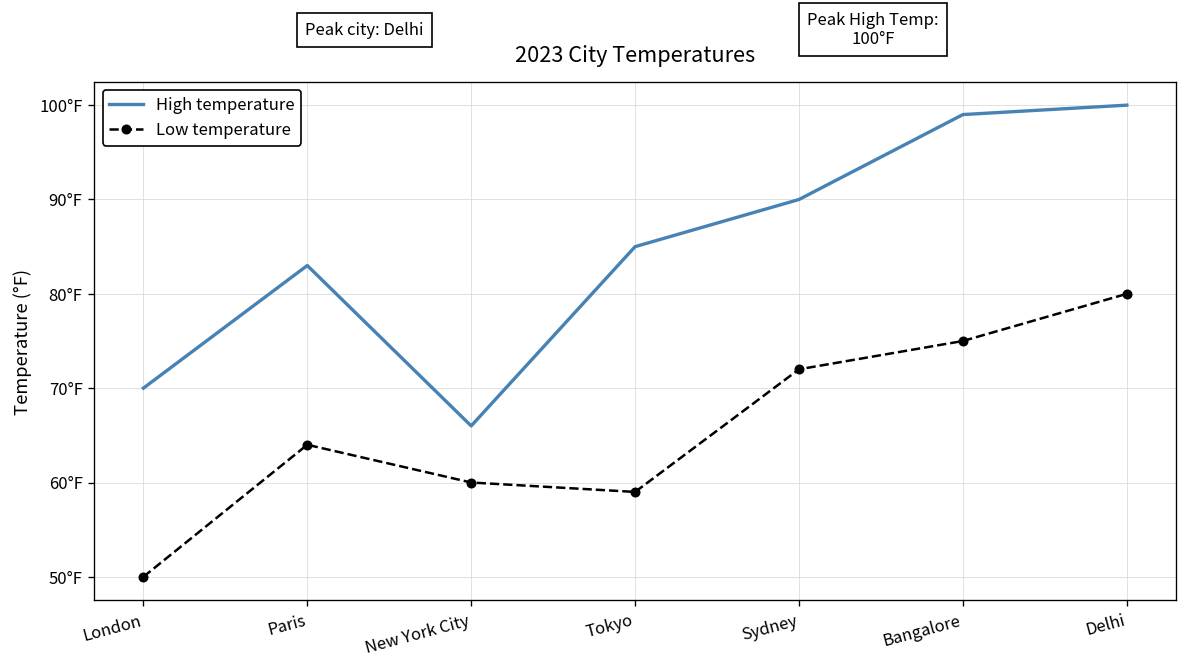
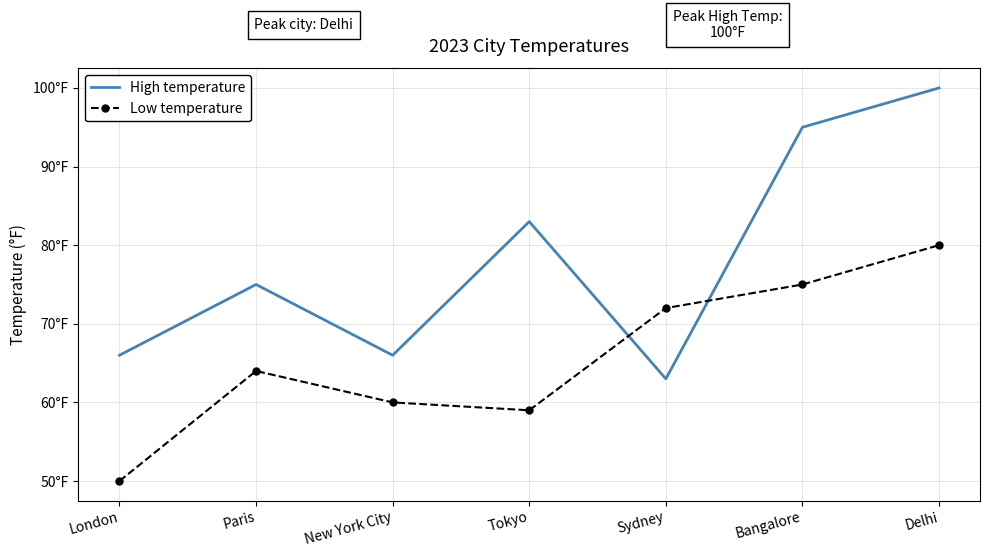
  {
    "High temperature": {
-     "London": "70°F",
-     "Paris": "83°F",
+     "London": "66°F",
+     "Paris": "75°F",
      "New York City": "66°F",
-     "Tokyo": "85°F",
-     "Sydney": "90°F",
-     "Bangalore": "99°F",
+     "Tokyo": "83°F",
+     "Sydney": "63°F",
+     "Bangalore": "95°F",
      "Delhi": "100°F"
    },
    "Low temperature": {
      "London": "50°F",
      "Paris": "64°F",
      "New York City": "60°F",
      "Tokyo": "59°F",
      "Sydney": "72°F",
      "Bangalore": "75°F",
      "Delhi": "80°F"
    }
  }
